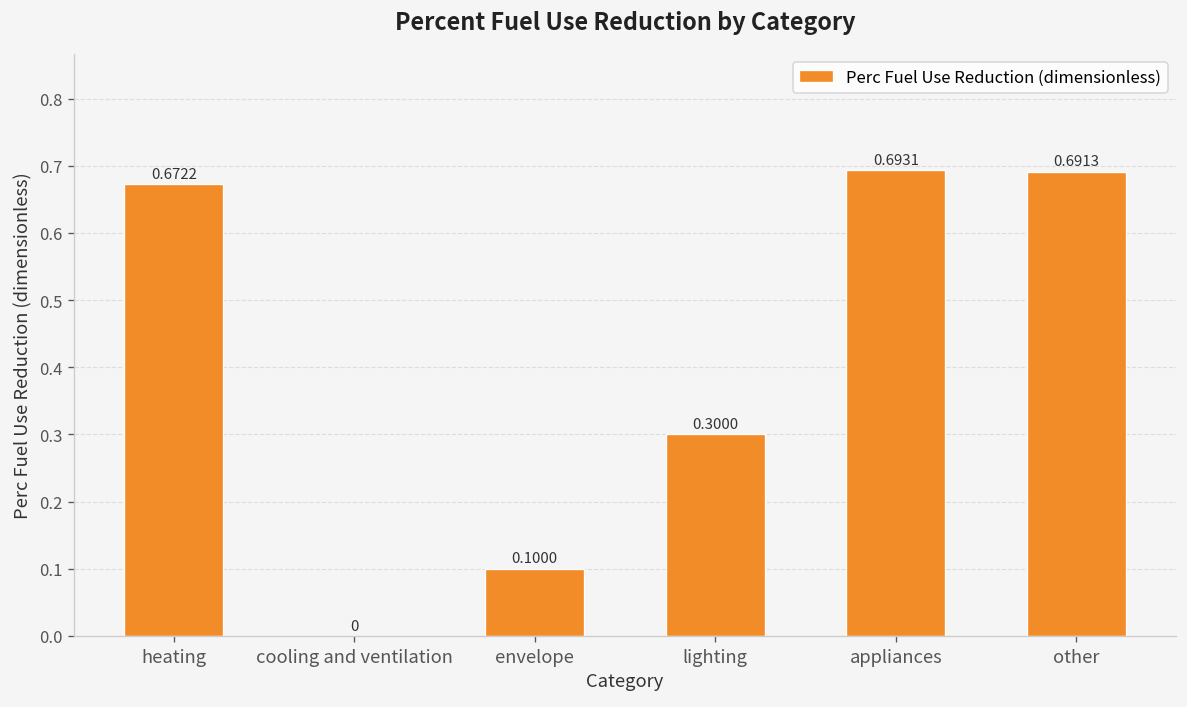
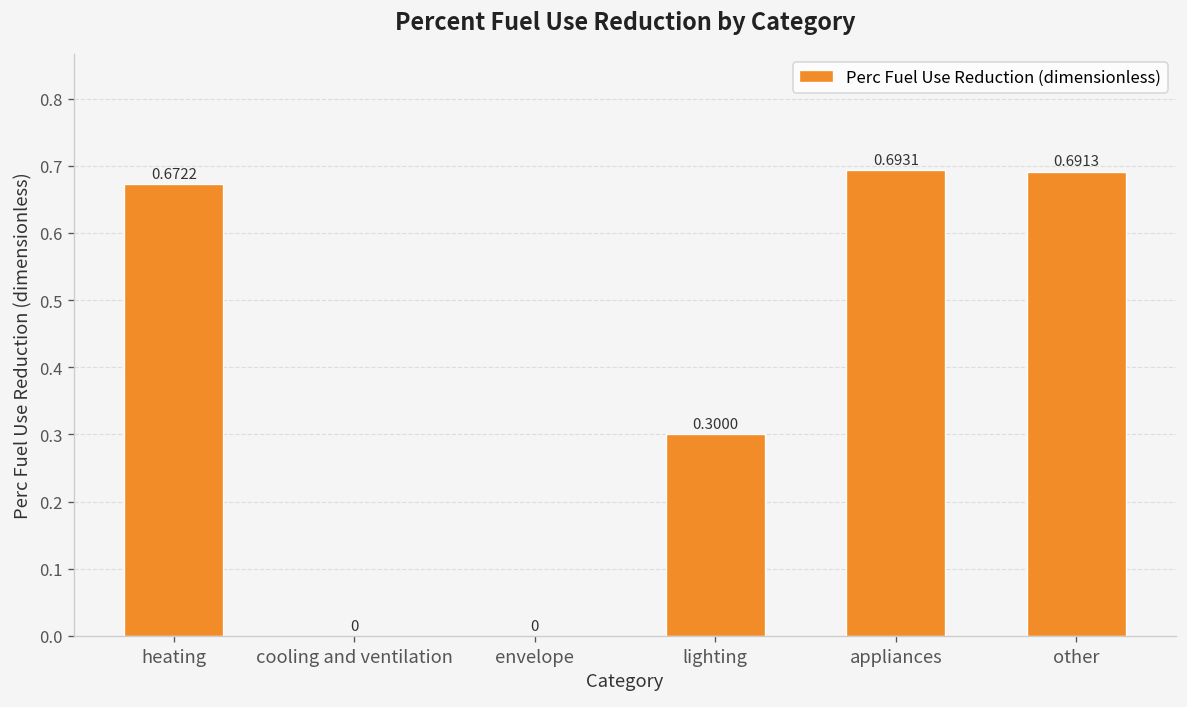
  {
    "heating": 0.6722,
    "cooling and ventilation": 0,
-   "envelope": 0.1000,
+   "envelope": 0,
    "lighting": 0.3000,
    "appliances": 0.6931,
    "other": 0.6913
  }
